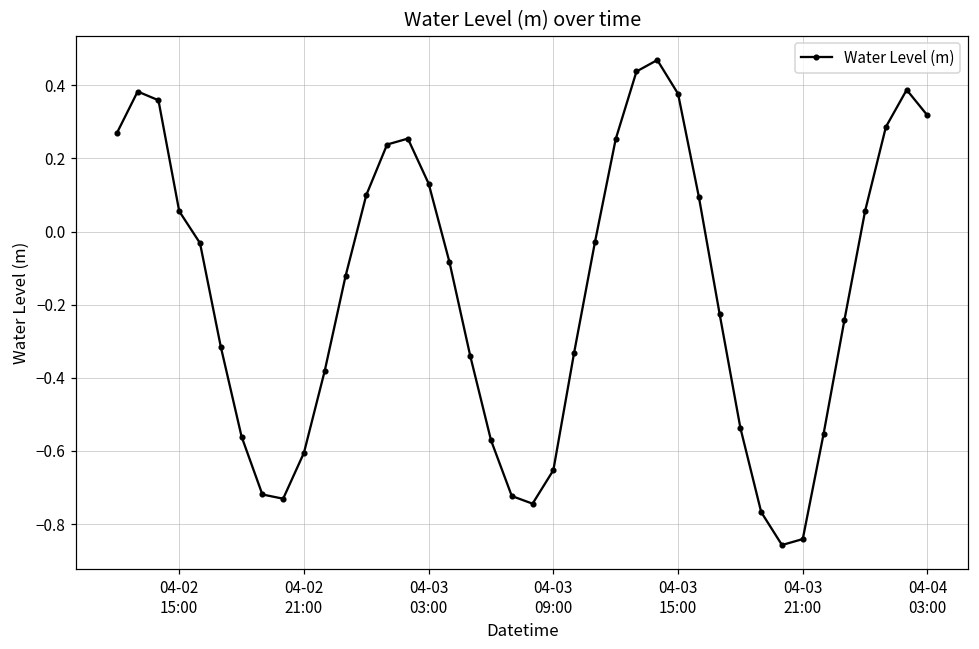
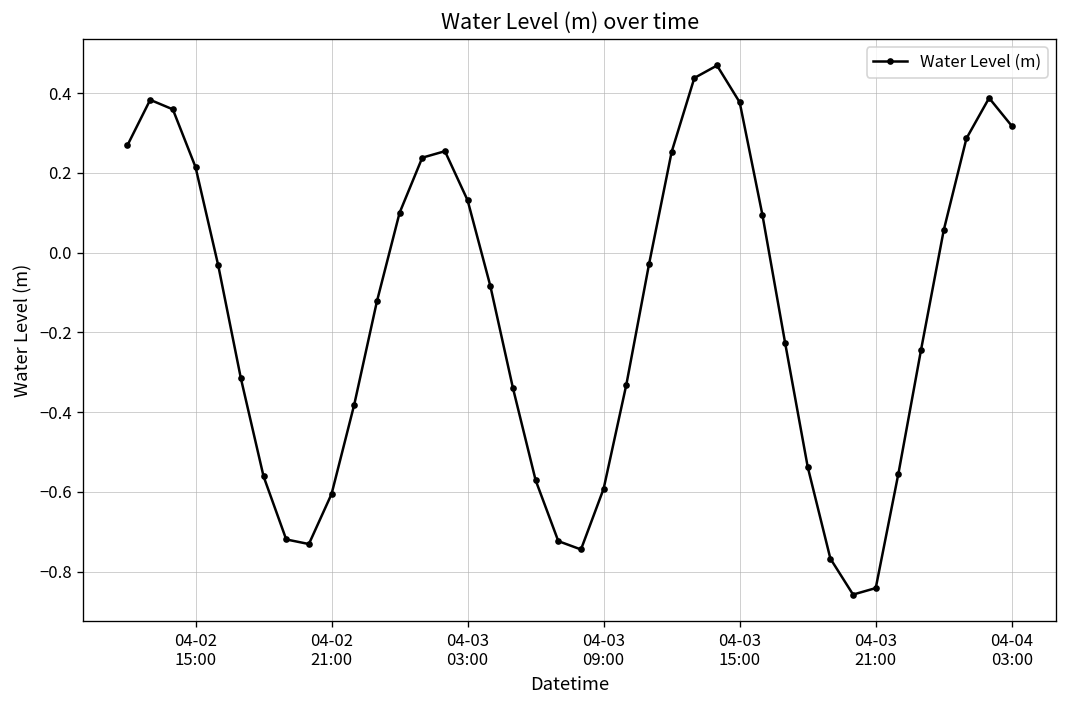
  {
-   "04-02 15:00": 0.06,
+   "04-02 15:00": 0.21,
    "04-02 21:00": -0.61,
    "04-03 03:00": 0.13,
-   "04-03 09:00": -0.65,
+   "04-03 09:00": -0.59,
    "04-03 15:00": 0.38,
    "04-03 21:00": -0.84,
    "04-04 03:00": 0.32
  }
